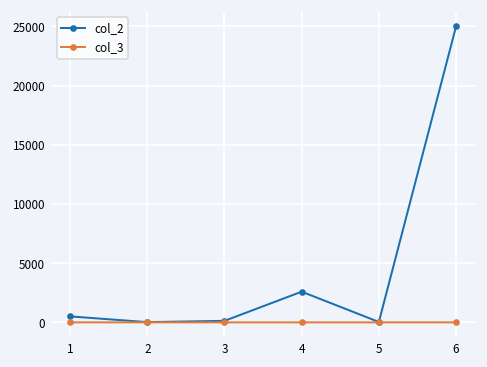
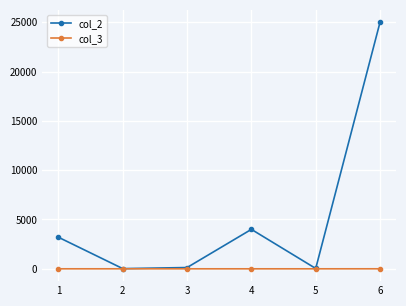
  {
    "col_2": {
-     "1": 1000,
-     "4": 3000,
+     "1": 3000,
+     "4": 4000,
      "6": 25000
    },
    "col_3": {
      "1": 0,
      "4": 0,
      "6": 0
    }
  }
